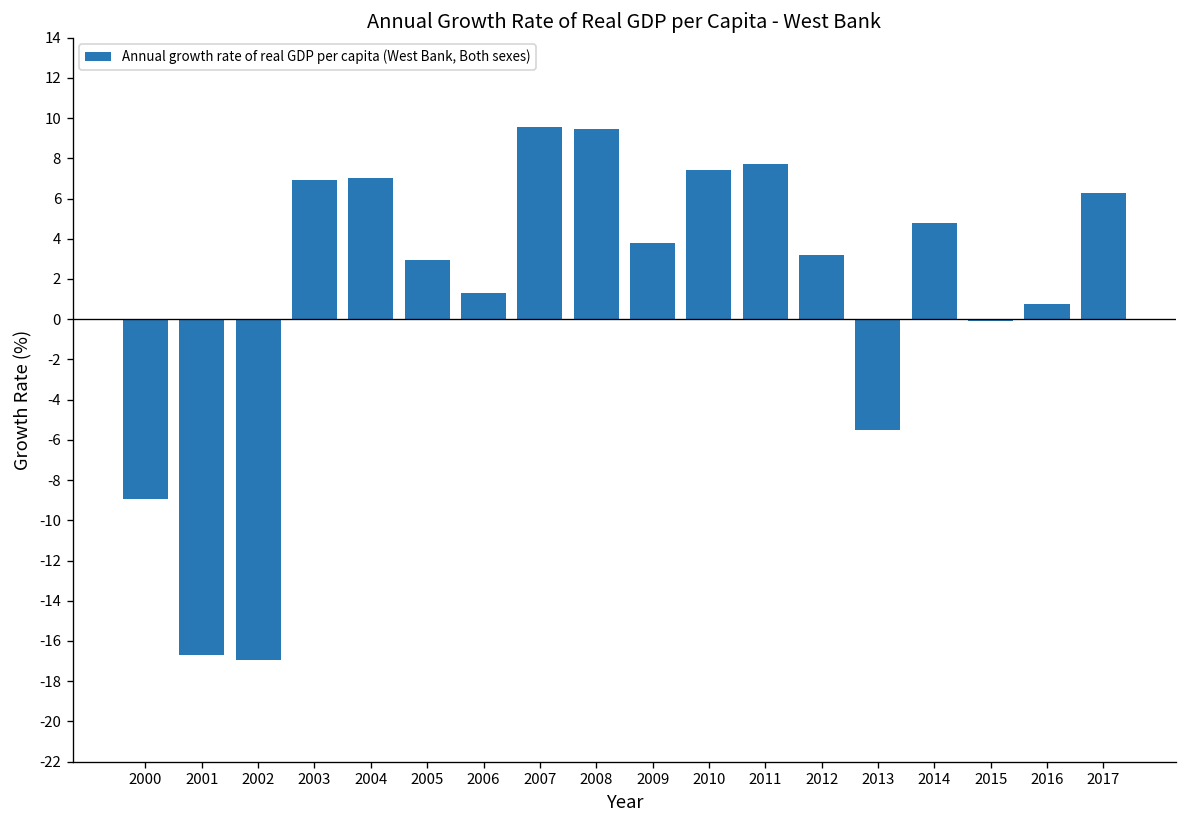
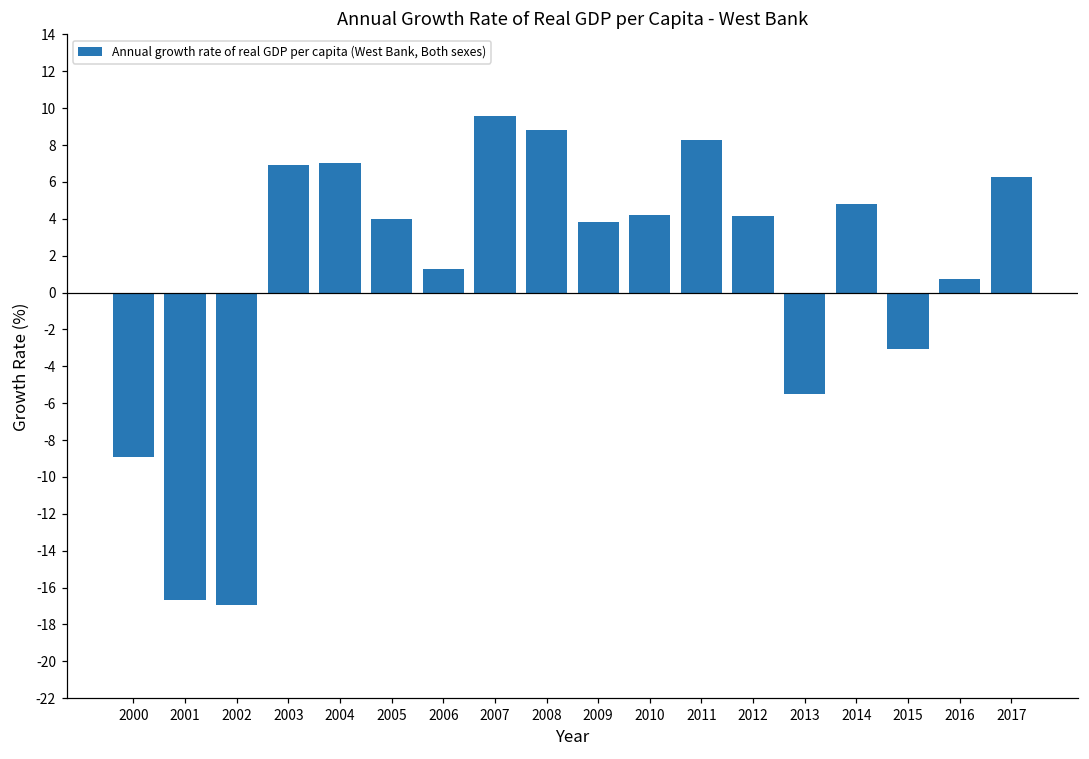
  {
    "2000": -8.9,
    "2001": -16.7,
    "2002": -16.9,
    "2003": 6.9,
    "2004": 7.0,
-   "2005": 2.9,
+   "2005": 4.0,
    "2006": 1.3,
    "2007": 9.6,
-   "2008": 9.5,
+   "2008": 8.8,
    "2009": 3.8,
-   "2010": 7.4,
-   "2011": 7.7,
-   "2012": 3.2,
+   "2010": 4.2,
+   "2011": 8.3,
+   "2012": 4.1,
    "2013": -5.5,
    "2014": 4.8,
-   "2015": -0.1,
+   "2015": -3.0,
    "2016": 0.8,
    "2017": 6.3
  }
